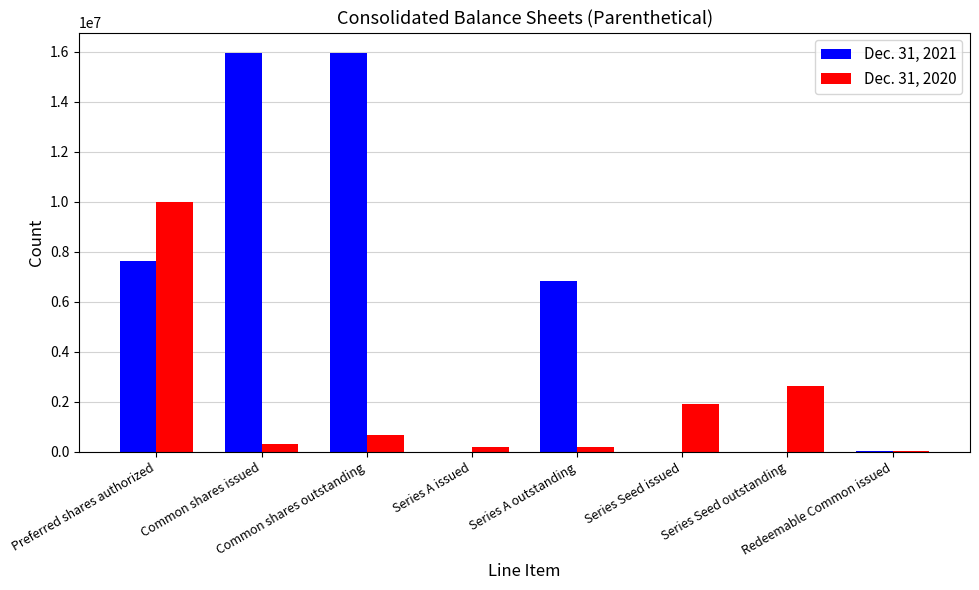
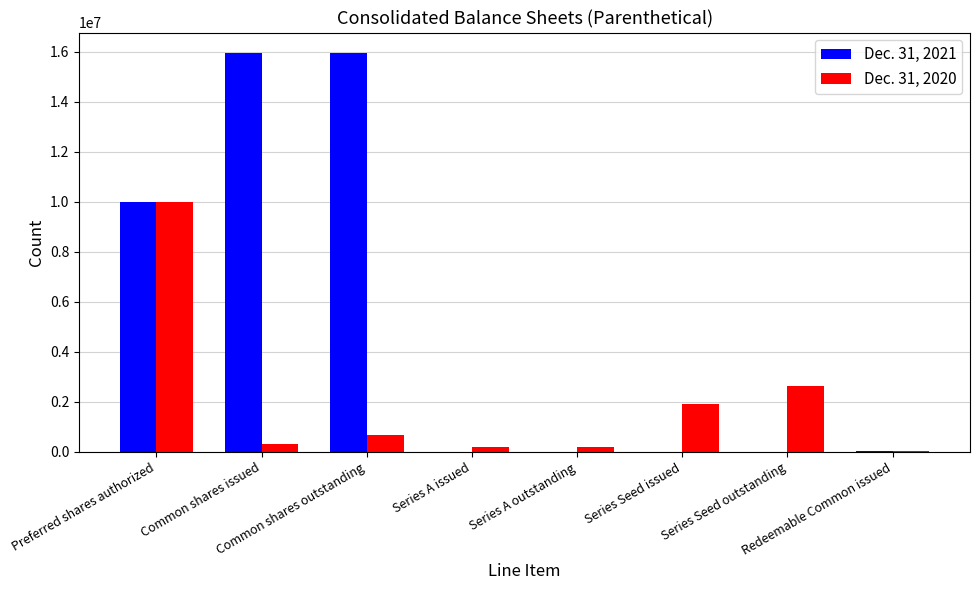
  {
    "Dec. 31, 2021": {
-     "Preferred shares authorized": 7600000,
+     "Preferred shares authorized": 10000000,
      "Common shares issued": 16000000,
      "Common shares outstanding": 16000000,
      "Series A issued": 0,
-     "Series A outstanding": 6800000,
+     "Series A outstanding": 0,
      "Series Seed issued": 0,
      "Series Seed outstanding": 0
    },
    "Dec. 31, 2020": {
      "Preferred shares authorized": 10000000,
      "Common shares issued": 300000,
      "Common shares outstanding": 700000,
      "Series A issued": 200000,
      "Series A outstanding": 200000,
      "Series Seed issued": 1900000,
      "Series Seed outstanding": 2600000
    }
  }
